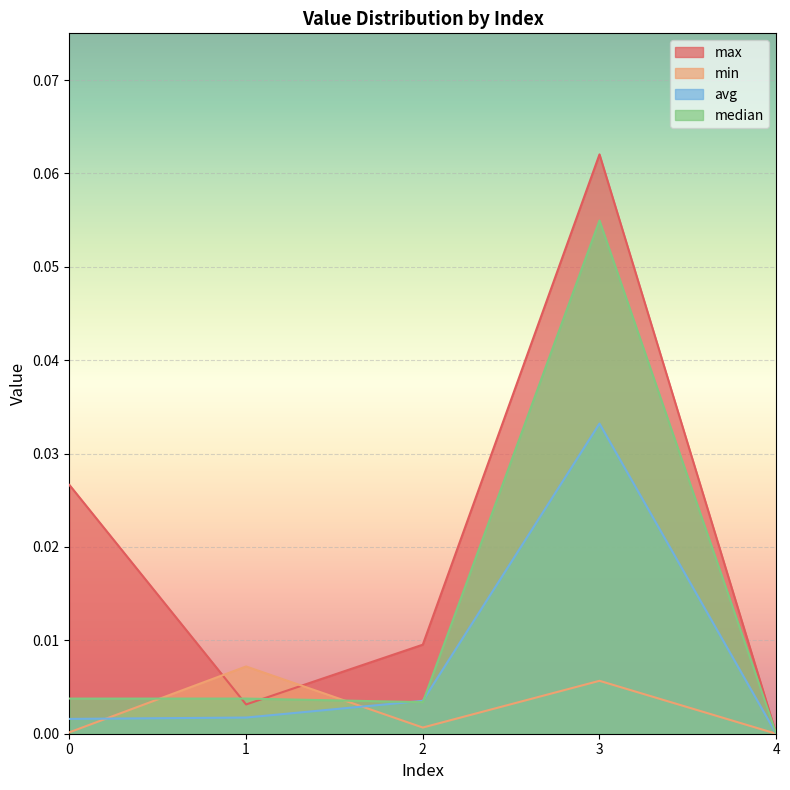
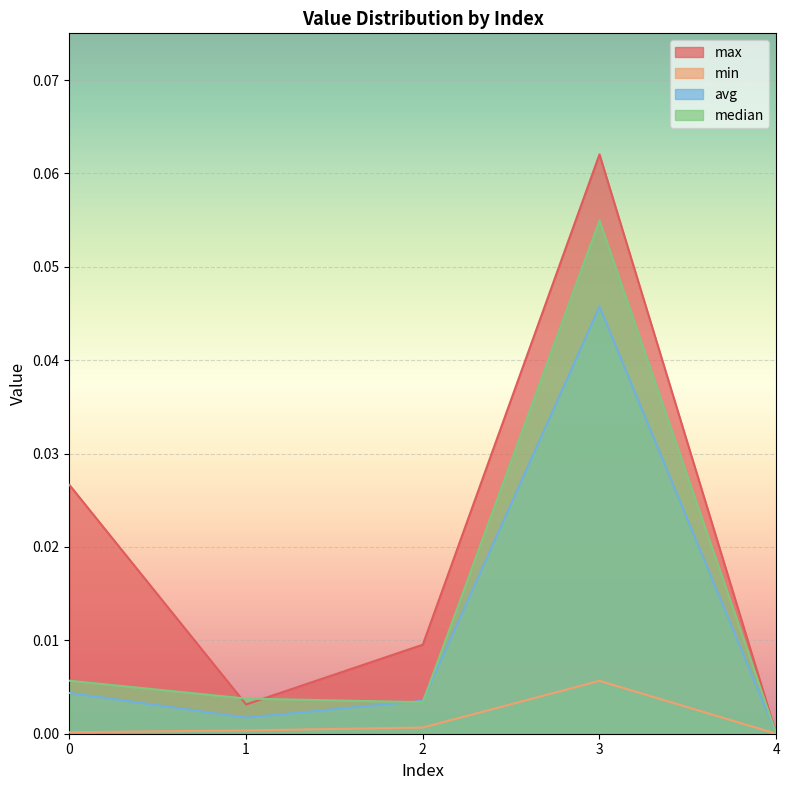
  {
    "max": {
      "0": 0.027,
      "1": 0.003,
      "2": 0.010,
      "3": 0.062
    },
    "min": {
      "0": 0.000,
-     "1": 0.007,
+     "1": 0.000,
      "2": 0.001,
      "3": 0.006
    },
    "avg": {
-     "0": 0.002,
+     "0": 0.004,
      "1": 0.002,
-     "3": 0.033
+     "3": 0.046
    },
    "median": {
-     "0": 0.004,
+     "0": 0.006,
      "1": 0.004,
      "3": 0.055
    }
  }
